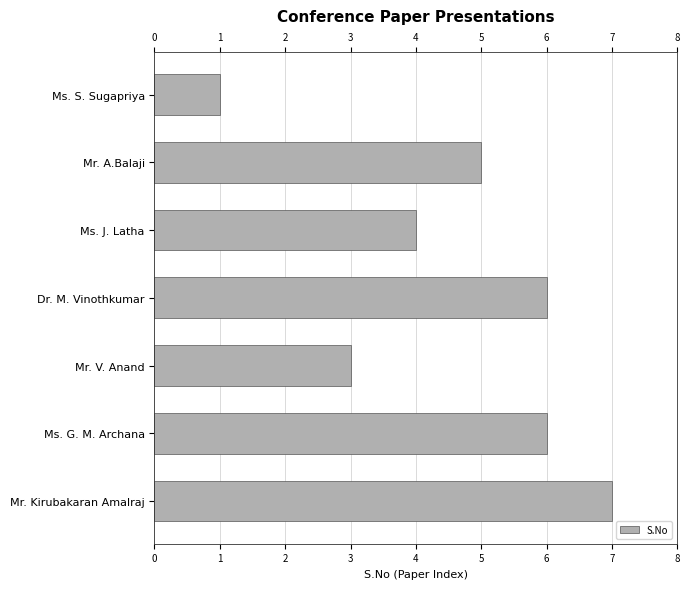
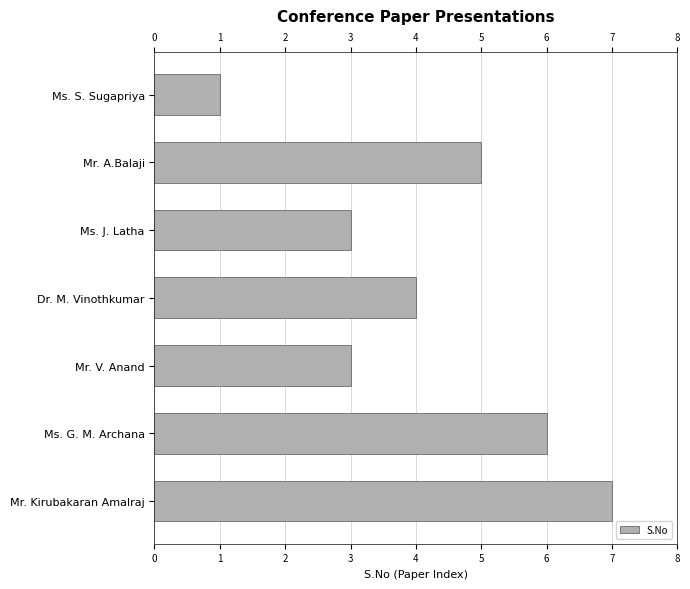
  {
    "Ms. S. Sugapriya": 1,
    "Mr. A.Balaji": 5,
-   "Ms. J. Latha": 4,
-   "Dr. M. Vinothkumar": 6,
+   "Ms. J. Latha": 3,
+   "Dr. M. Vinothkumar": 4,
    "Mr. V. Anand": 3,
    "Ms. G. M. Archana": 6,
    "Mr. Kirubakaran Amalraj": 7
  }
